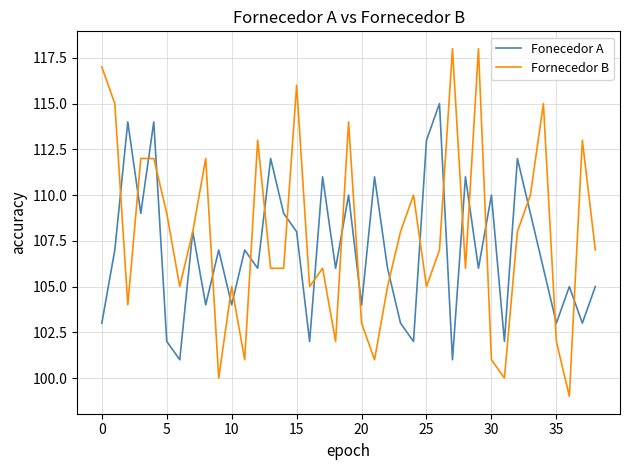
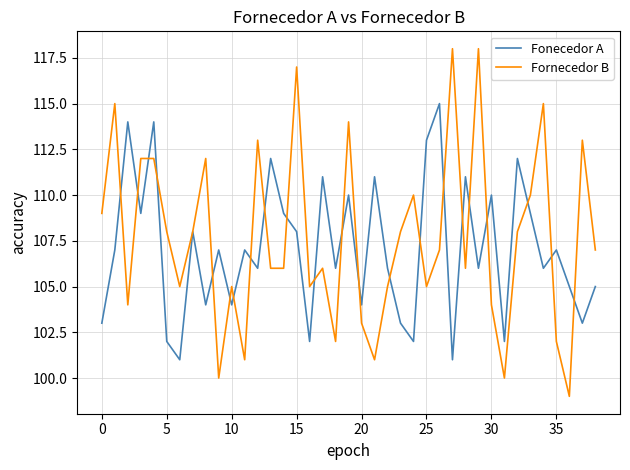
  {
    "Fonecedor A": {
      "0": 103,
      "5": 102,
      "10": 104,
      "15": 108,
      "20": 104,
      "25": 113,
      "30": 110,
-     "35": 103
+     "35": 107
    },
    "Fornecedor B": {
-     "0": 117,
-     "5": 109,
+     "0": 109,
+     "5": 108,
      "10": 105,
-     "15": 116,
+     "15": 117,
      "20": 103,
      "25": 105,
-     "30": 101,
+     "30": 104,
      "35": 102
    }
  }
